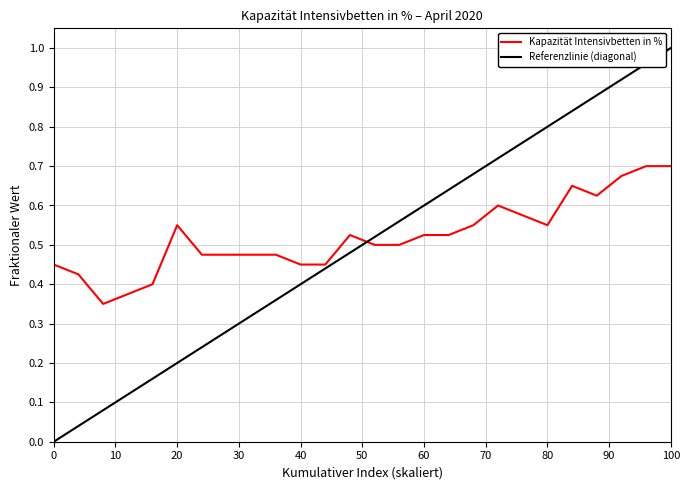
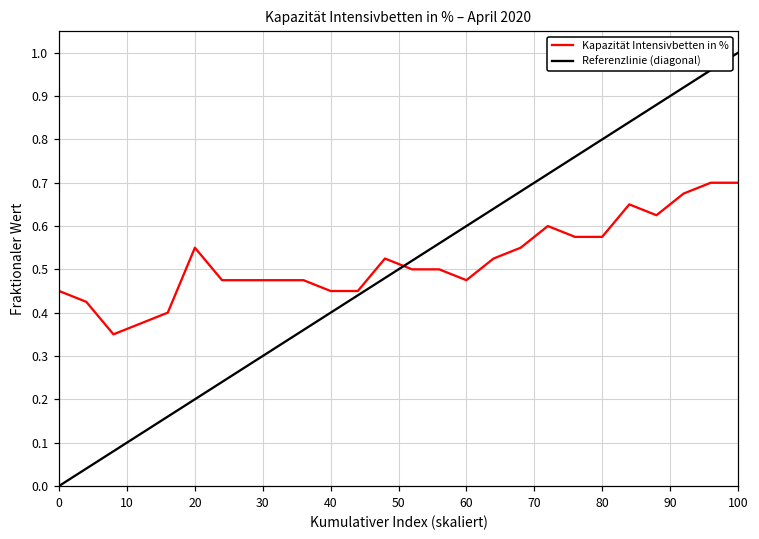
  {
    "Kapazität Intensivbetten in %": {
      "0": 0.45,
      "20": 0.55,
      "40": 0.45,
-     "60": 0.53,
-     "80": 0.55,
+     "60": 0.48,
+     "80": 0.58,
      "100": 0.70
    },
    "Referenzlinie (diagonal)": {
      "0": 0.00,
      "100": 1.00
    }
  }
